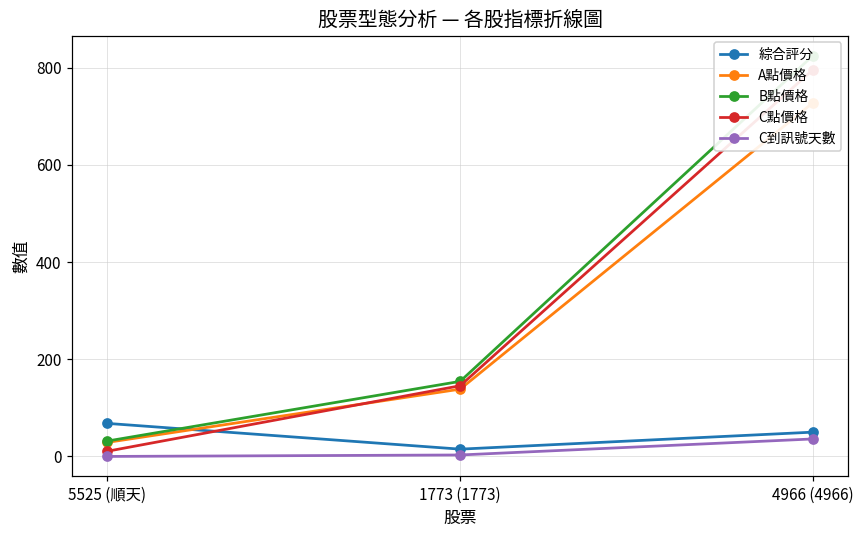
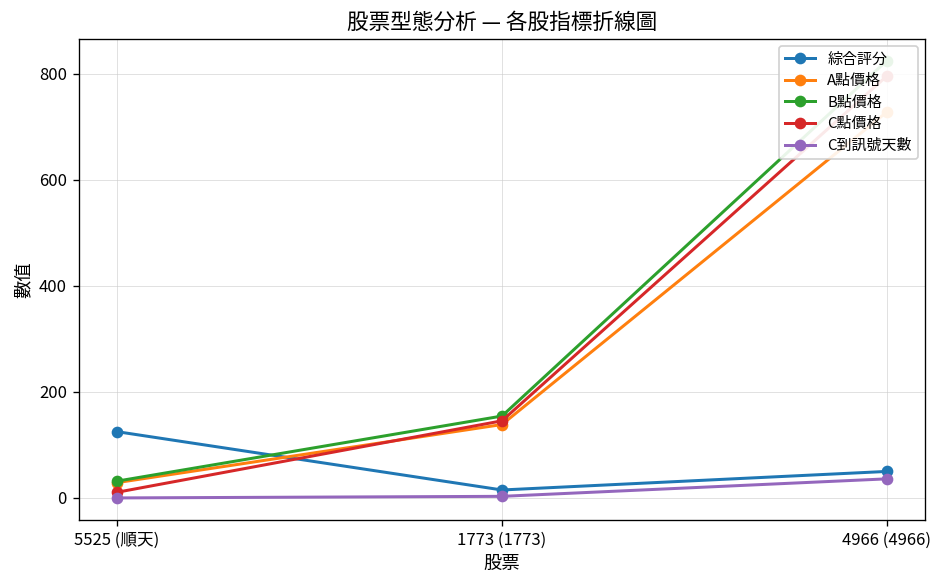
  {
    "綜合評分": {
-     "5525 (順天)": 70,
+     "5525 (順天)": 130,
      "1773 (1773)": 20,
      "4966 (4966)": 50
    },
    "A點價格": {
      "1773 (1773)": 140
    },
    "B點價格": {
      "1773 (1773)": 150
    },
    "C點價格": {
      "5525 (順天)": 10,
      "1773 (1773)": 150
    },
    "C到訊號天數": {
      "5525 (順天)": 0,
      "1773 (1773)": 0,
      "4966 (4966)": 40
    }
  }
